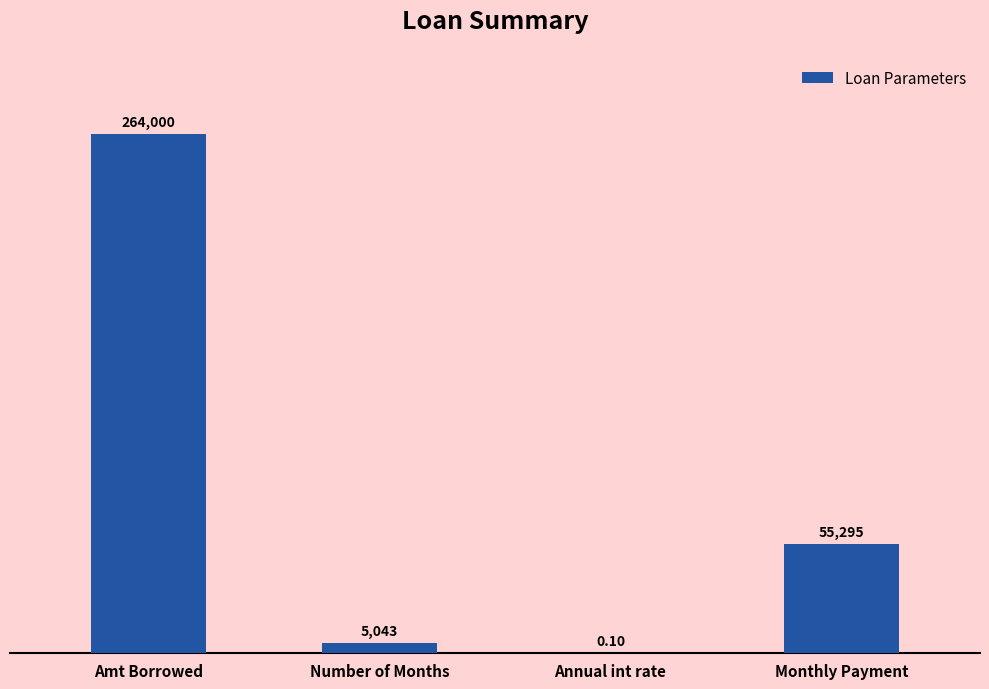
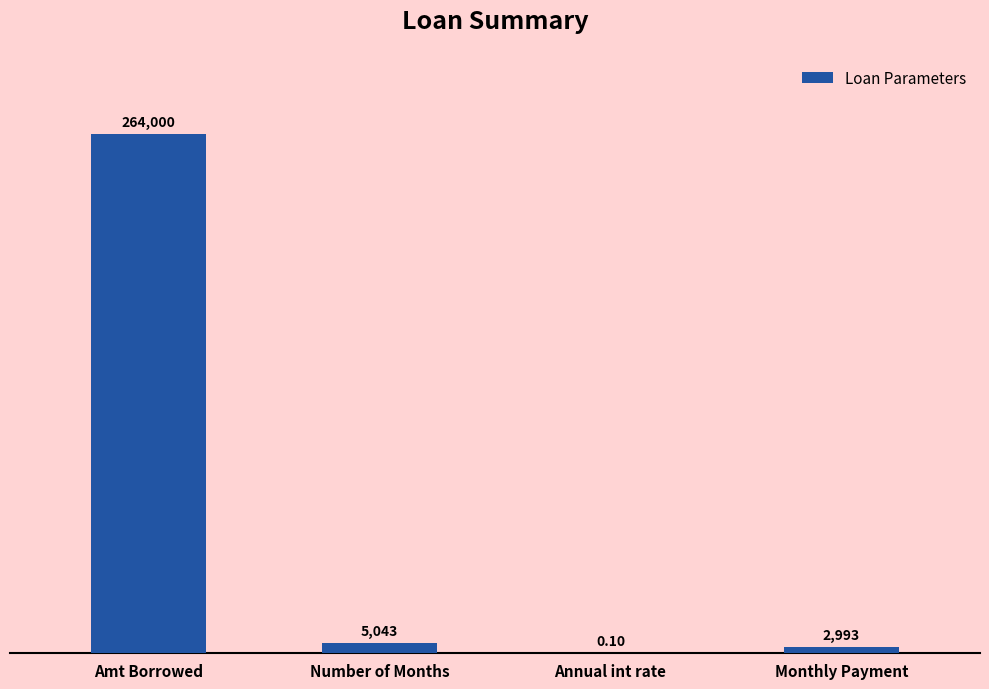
  {
    "Amt Borrowed": "264,000",
    "Number of Months": "5,043",
    "Annual int rate": "0.10",
-   "Monthly Payment": "55,295"
+   "Monthly Payment": "2,993"
  }
